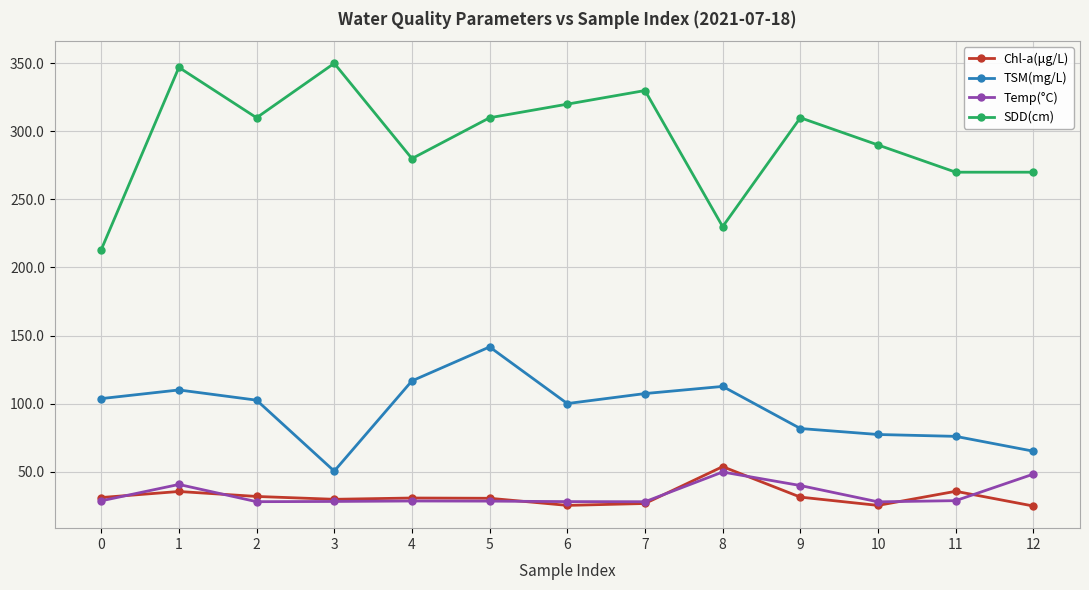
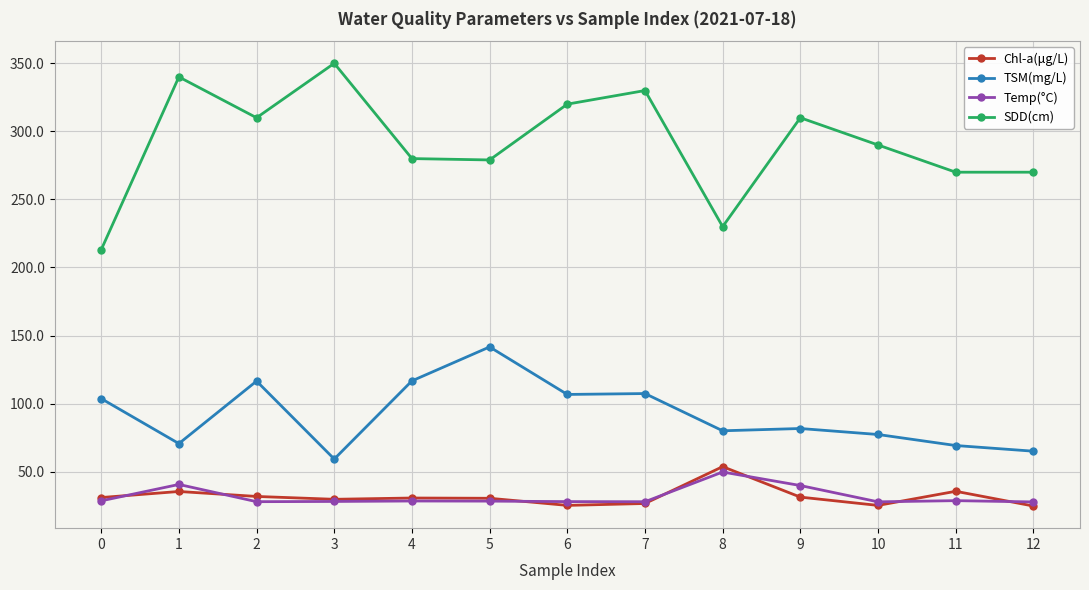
  {
    "Chl-a(μg/L)": {
      "0": 31,
      "1": 35,
      "2": 32,
      "4": 31,
      "5": 30,
      "6": 25,
      "8": 54,
      "9": 31,
      "10": 25,
      "11": 36,
      "12": 25
    },
    "TSM(mg/L)": {
      "0": 104,
-     "1": 110,
-     "2": 103,
-     "3": 50,
+     "1": 71,
+     "2": 117,
+     "3": 59,
      "4": 117,
      "5": 142,
-     "6": 100,
+     "6": 107,
      "7": 107,
-     "8": 113,
+     "8": 80,
      "9": 82,
      "10": 77,
-     "11": 76,
+     "11": 69,
      "12": 65
    },
    "Temp(°C)": {
      "0": 29,
      "1": 41,
      "2": 28,
      "4": 28,
      "5": 28,
      "6": 28,
      "8": 50,
      "9": 40,
      "10": 28,
      "11": 29,
-     "12": 48
+     "12": 28
    },
    "SDD(cm)": {
      "0": 213,
-     "1": 347,
+     "1": 340,
      "2": 310,
      "3": 350,
      "4": 280,
-     "5": 310,
+     "5": 279,
      "6": 320,
      "7": 330,
      "8": 230,
      "9": 310,
      "10": 290,
      "11": 270,
      "12": 270
    }
  }
